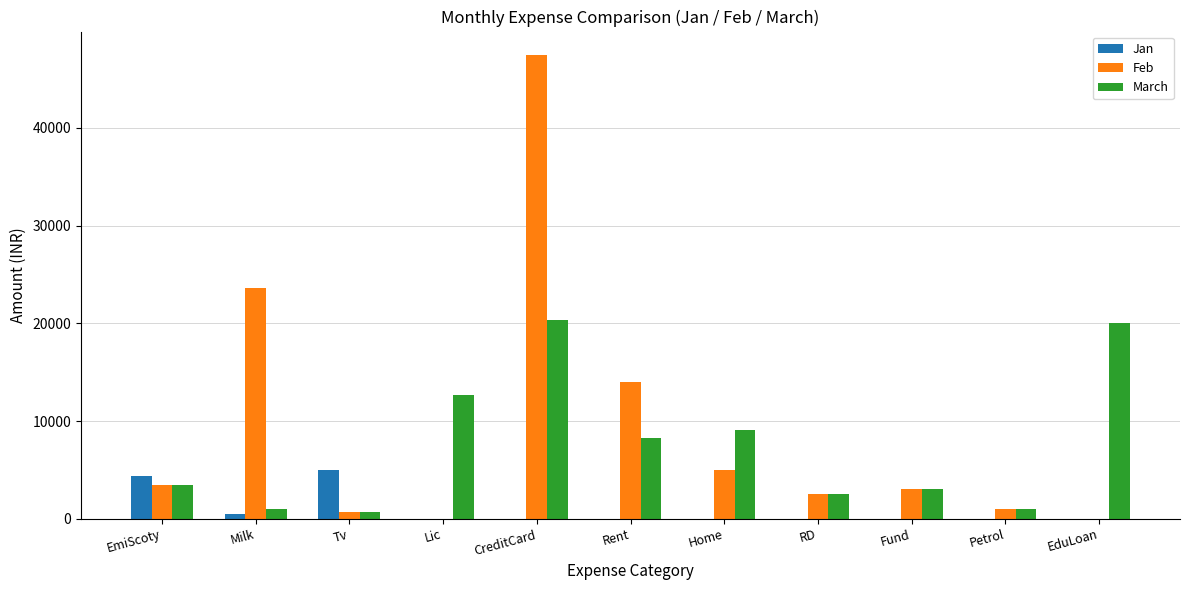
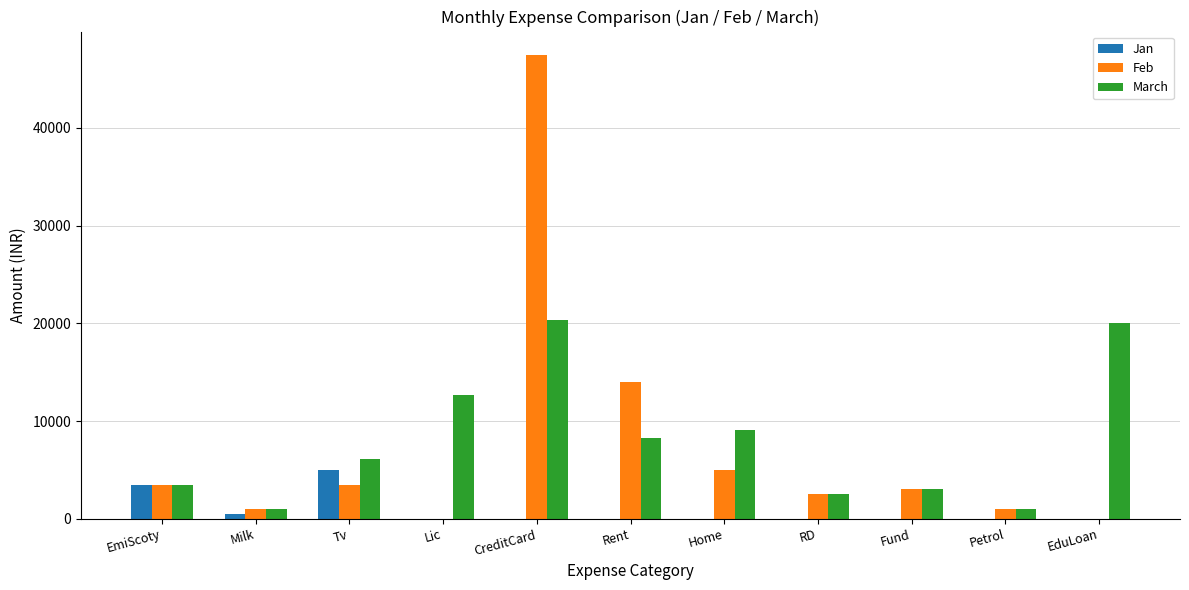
  {
    "Jan": {
-     "EmiScoty": 4000,
+     "EmiScoty": 3000,
      "Milk": 0,
      "Tv": 5000,
      "Lic": 0,
      "CreditCard": 0,
      "Rent": 0,
      "Home": 0,
      "RD": 0,
      "Fund": 0,
      "Petrol": 0,
      "EduLoan": 0
    },
    "Feb": {
      "EmiScoty": 3000,
-     "Milk": 24000,
-     "Tv": 1000,
+     "Milk": 1000,
+     "Tv": 3000,
      "Lic": 0,
      "CreditCard": 47000,
      "Rent": 14000,
      "Home": 5000,
      "RD": 3000,
      "Fund": 3000,
      "Petrol": 1000,
      "EduLoan": 0
    },
    "March": {
      "EmiScoty": 3000,
      "Milk": 1000,
-     "Tv": 1000,
+     "Tv": 6000,
      "Lic": 13000,
      "CreditCard": 20000,
      "Rent": 8000,
      "Home": 9000,
      "RD": 3000,
      "Fund": 3000,
      "Petrol": 1000,
      "EduLoan": 20000
    }
  }
